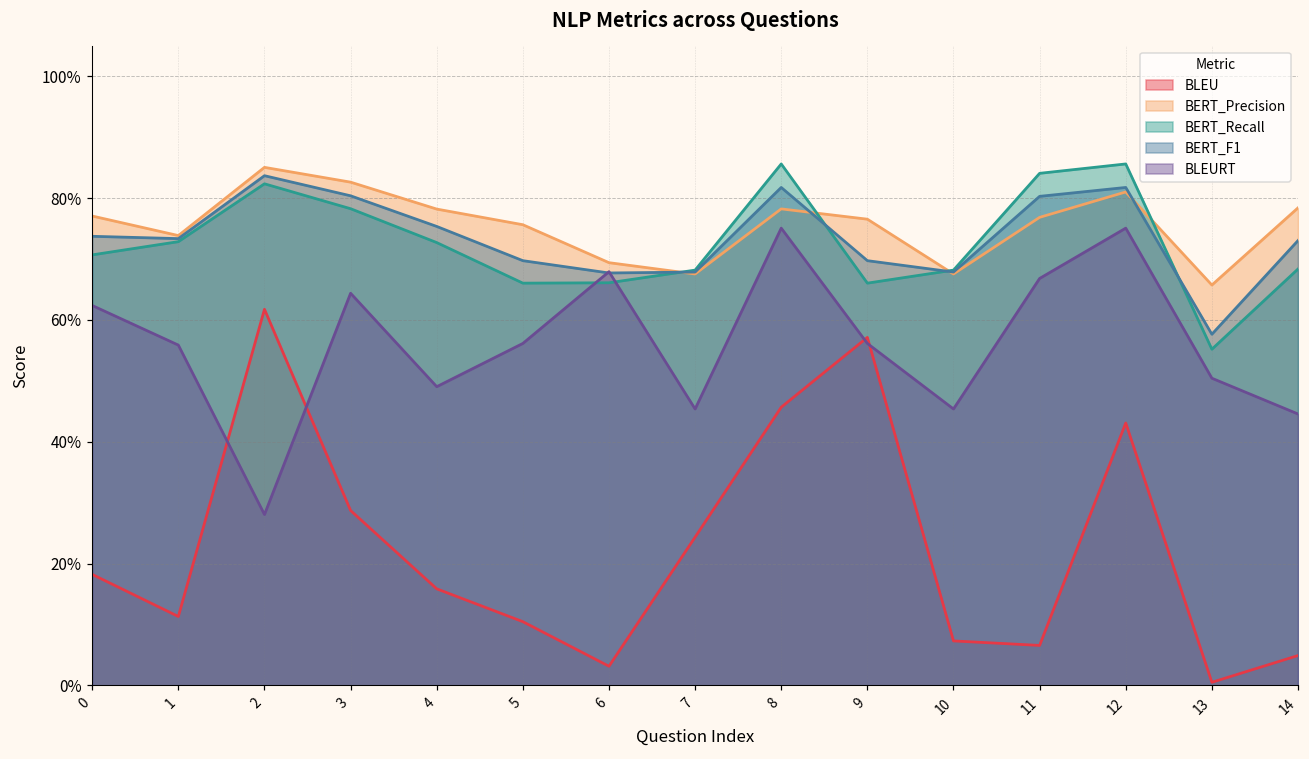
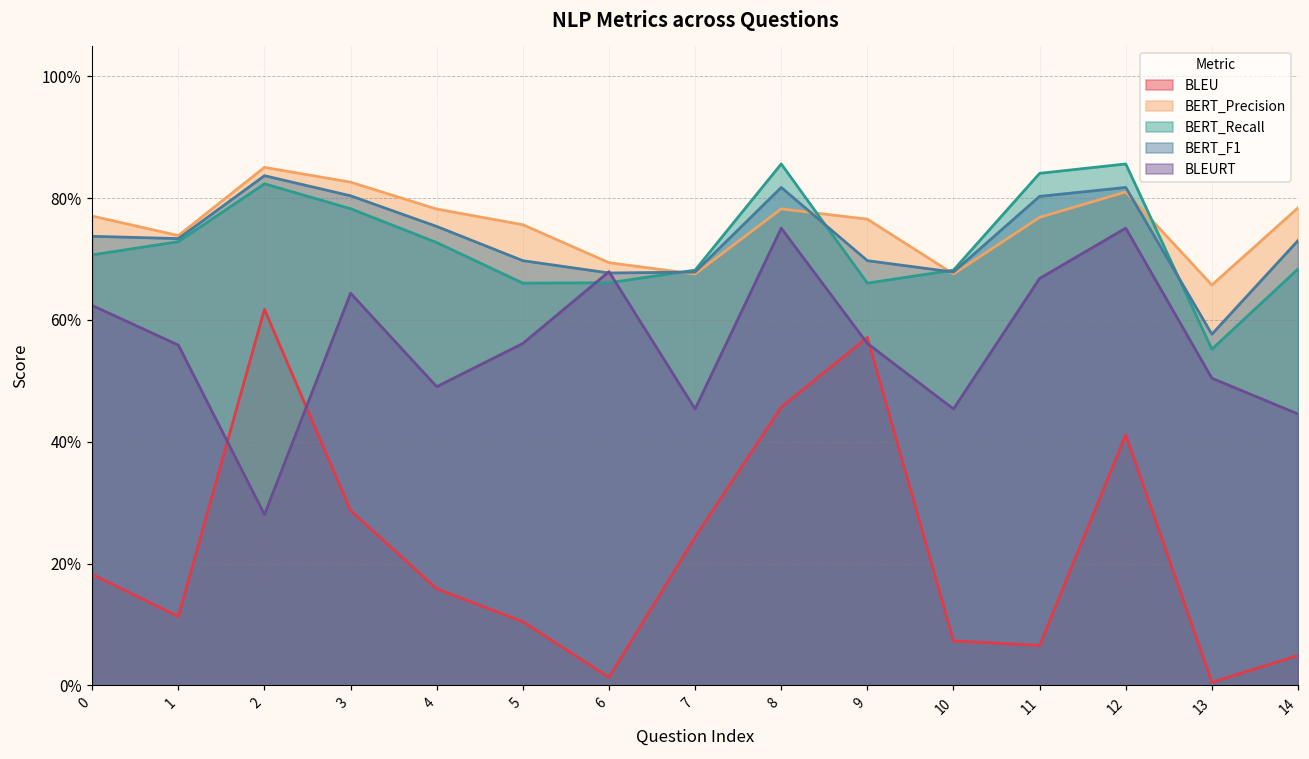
  {
    "BLEU": {
      "0": "18%",
      "1": "11%",
      "2": "62%",
      "3": "29%",
      "4": "16%",
      "5": "10%",
-     "6": "3%",
+     "6": "1%",
      "7": "24%",
      "8": "46%",
      "9": "57%",
      "10": "7%",
      "11": "7%",
-     "12": "43%",
+     "12": "41%",
      "13": "1%",
      "14": "5%"
    },
    "BERT_Precision": {
      "0": "77%",
      "1": "74%",
      "2": "85%",
      "3": "83%",
      "4": "78%",
      "5": "76%",
      "6": "69%",
      "8": "78%",
      "9": "77%",
      "11": "77%",
      "12": "81%",
      "13": "66%",
      "14": "78%"
    }
  }
